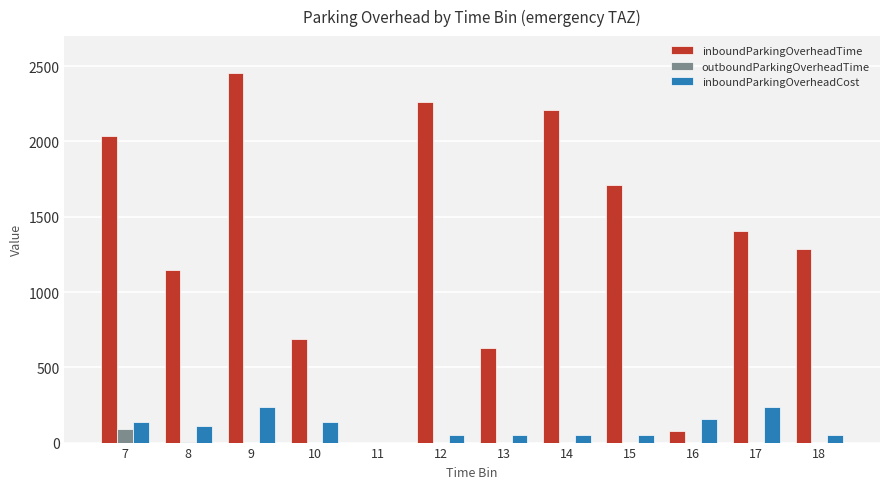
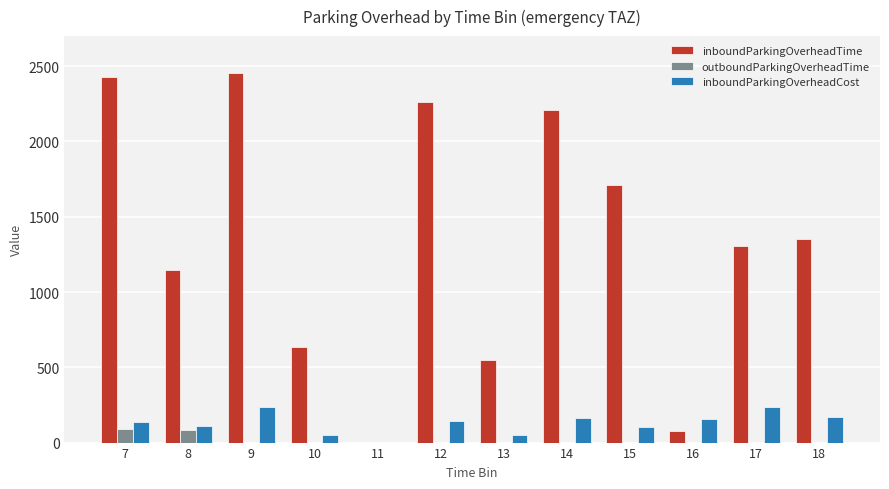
  {
    "inboundParkingOverheadTime": {
-     "7": 2030,
+     "7": 2430,
      "8": 1140,
      "9": 2450,
-     "10": 690,
+     "10": 630,
      "11": 0,
      "12": 2260,
-     "13": 630,
+     "13": 550,
      "14": 2210,
      "15": 1710,
      "16": 80,
-     "17": 1410,
-     "18": 1290
+     "17": 1310,
+     "18": 1350
    },
    "outboundParkingOverheadTime": {
      "7": 90,
-     "8": 0,
+     "8": 80,
      "9": 0,
      "10": 0,
      "11": 0,
      "12": 0,
      "13": 0,
      "14": 0,
      "15": 0,
      "16": 0,
      "17": 0,
      "18": 0
    },
    "inboundParkingOverheadCost": {
      "7": 130,
      "8": 110,
      "9": 230,
-     "10": 130,
+     "10": 50,
      "11": 0,
-     "12": 50,
+     "12": 150,
      "13": 50,
-     "14": 50,
-     "15": 50,
+     "14": 160,
+     "15": 100,
      "16": 160,
      "17": 230,
-     "18": 50
+     "18": 170
    }
  }
